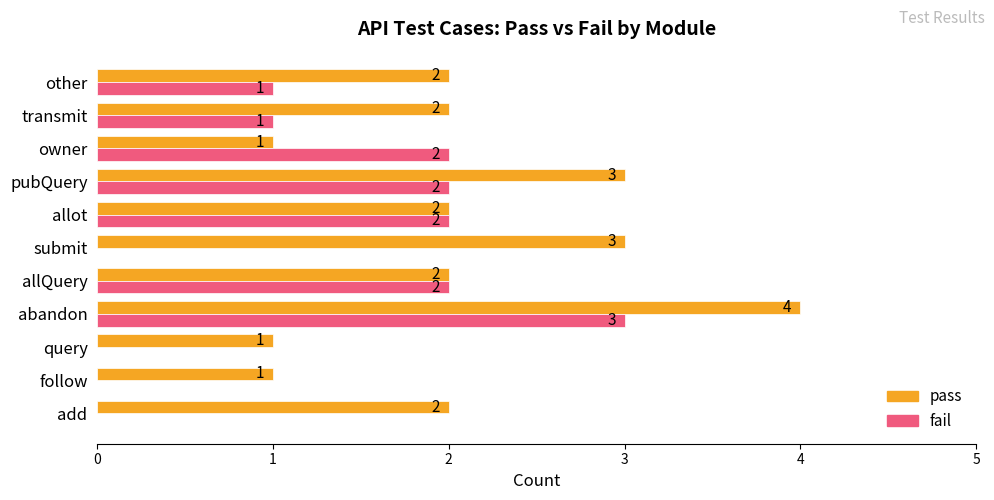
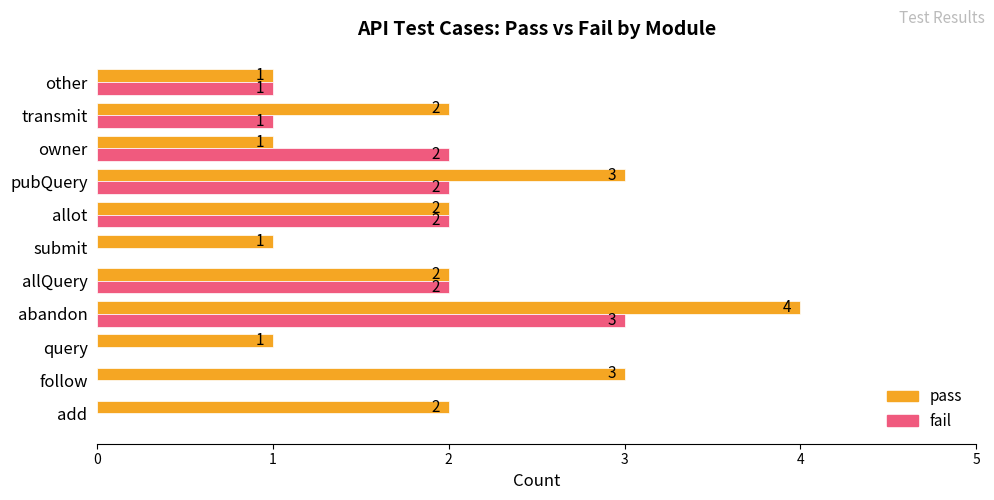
  {
    "pass": {
-     "other": 2,
+     "other": 1,
      "transmit": 2,
      "owner": 1,
      "pubQuery": 3,
-     "submit": 3,
+     "submit": 1,
      "abandon": 4,
      "query": 1,
-     "follow": 1,
+     "follow": 3,
      "add": 2
    },
    "fail": {
      "other": 1,
      "transmit": 1,
      "owner": 2,
      "pubQuery": 2,
      "abandon": 3
    }
  }
